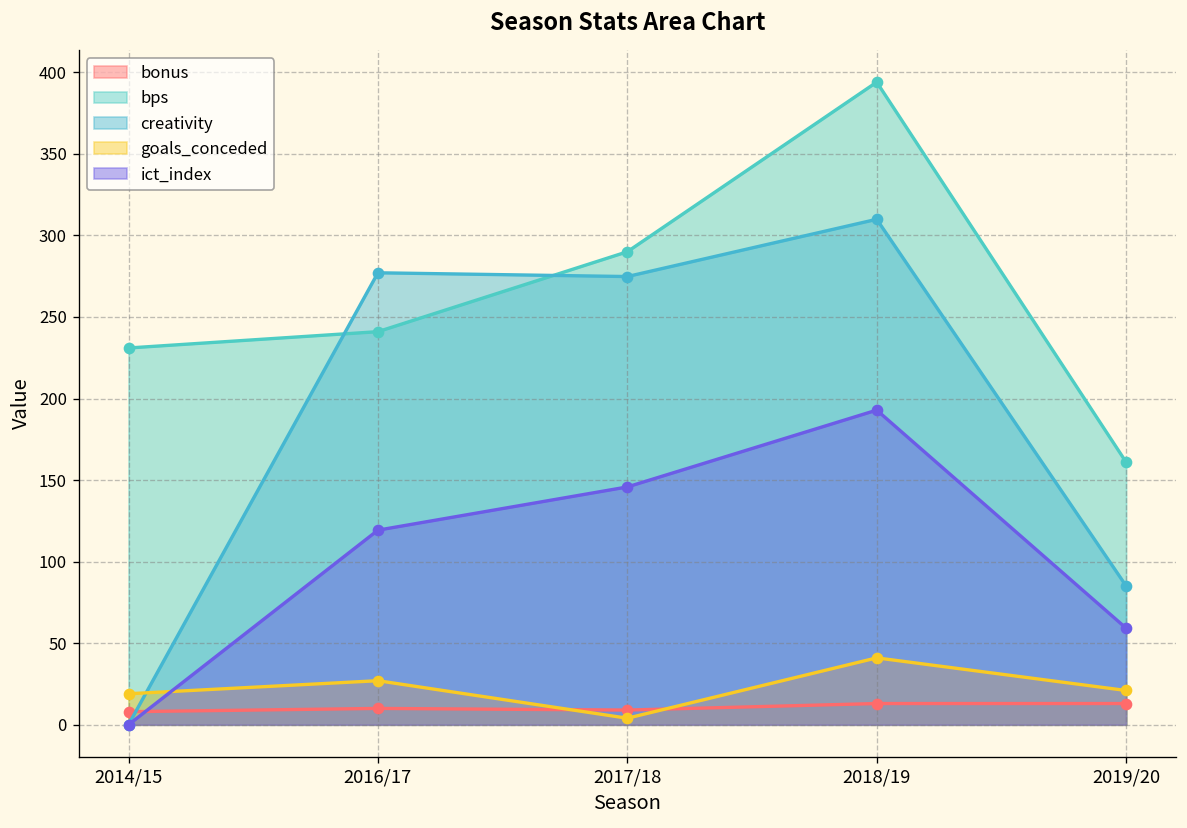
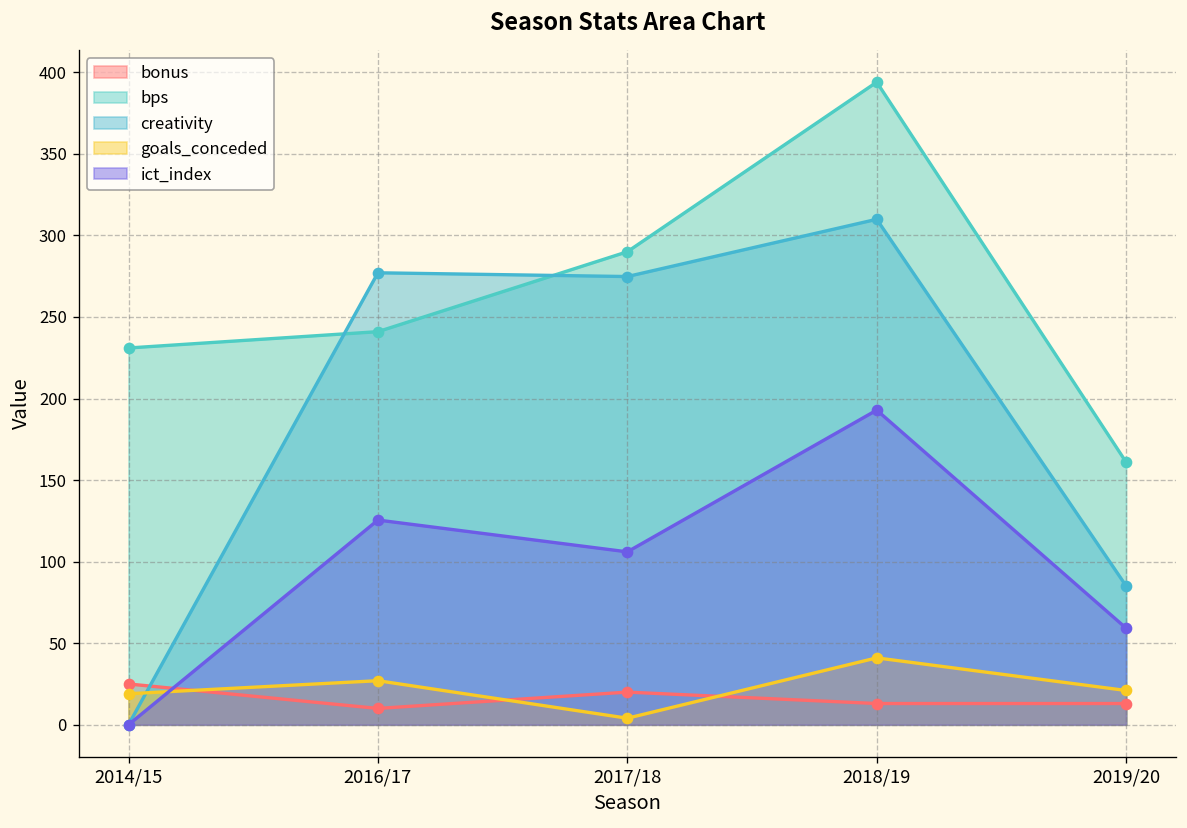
  {
    "bonus": {
-     "2014/15": 8,
+     "2014/15": 25,
      "2016/17": 10,
-     "2017/18": 9,
+     "2017/18": 20,
      "2018/19": 13,
      "2019/20": 13
    },
    "goals_conceded": {
      "2014/15": 19,
      "2016/17": 27,
      "2017/18": 4,
      "2018/19": 41,
      "2019/20": 21
    },
    "ict_index": {
-     "2016/17": 119,
-     "2017/18": 146,
+     "2016/17": 126,
+     "2017/18": 106,
      "2018/19": 193,
      "2019/20": 59
    }
  }
